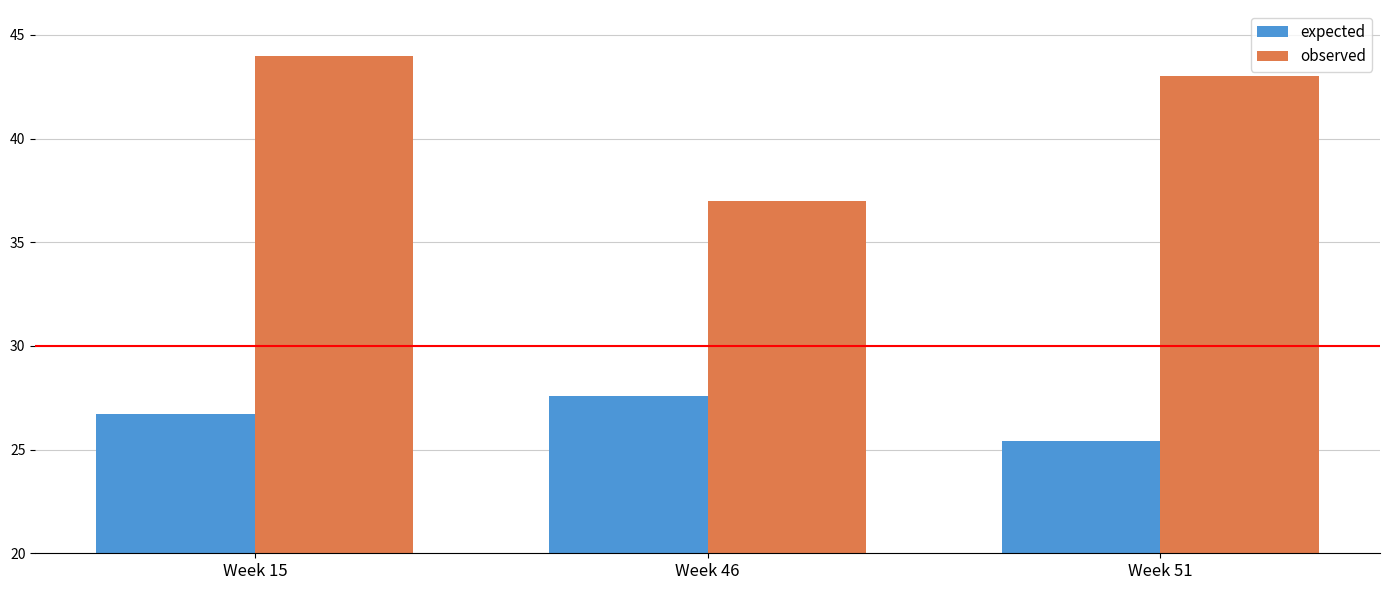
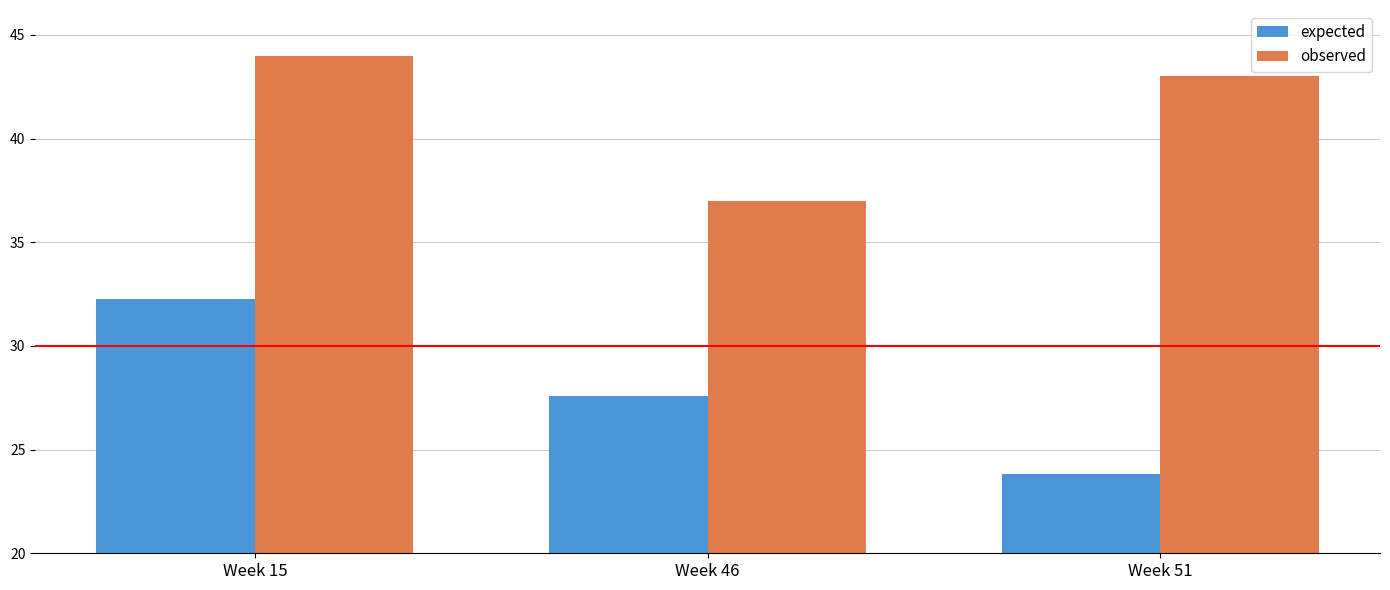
  {
    "expected": {
-     "Week 15": 26.7,
+     "Week 15": 32.3,
      "Week 46": 27.6,
-     "Week 51": 25.4
+     "Week 51": 23.8
    },
    "observed": {
      "Week 15": 44.0,
      "Week 46": 37.0,
      "Week 51": 43.0
    }
  }
